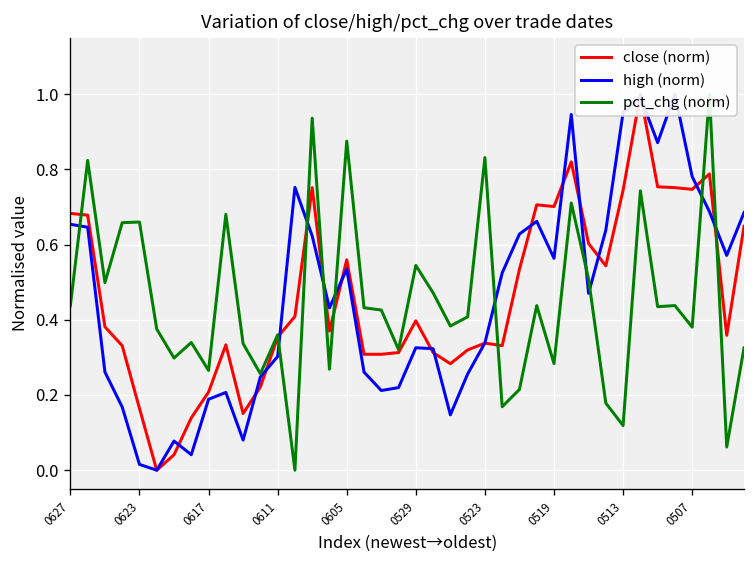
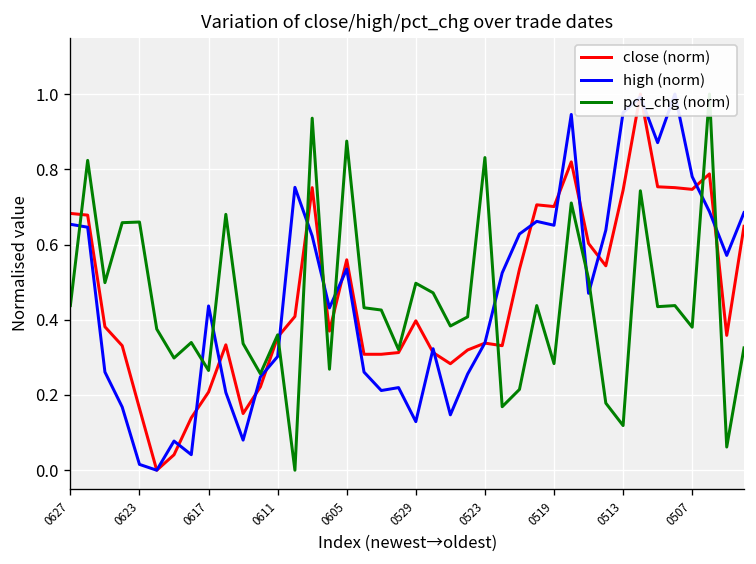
  {
    "close (norm)": {
      "0627": 0.68,
      "0623": 0.16,
      "0617": 0.21,
      "0605": 0.56,
      "0529": 0.40,
      "0519": 0.70,
      "0513": 0.74,
      "0507": 0.75
    },
    "high (norm)": {
      "0627": 0.65,
      "0623": 0.02,
-     "0617": 0.19,
+     "0617": 0.44,
      "0611": 0.30,
      "0605": 0.53,
-     "0529": 0.33,
-     "0519": 0.56,
+     "0529": 0.13,
+     "0519": 0.65,
      "0507": 0.78
    },
    "pct_chg (norm)": {
      "0627": 0.44,
      "0623": 0.66,
      "0617": 0.27,
      "0605": 0.87,
-     "0529": 0.54,
+     "0529": 0.50,
      "0523": 0.83,
      "0519": 0.28,
      "0513": 0.12,
      "0507": 0.38
    }
  }
